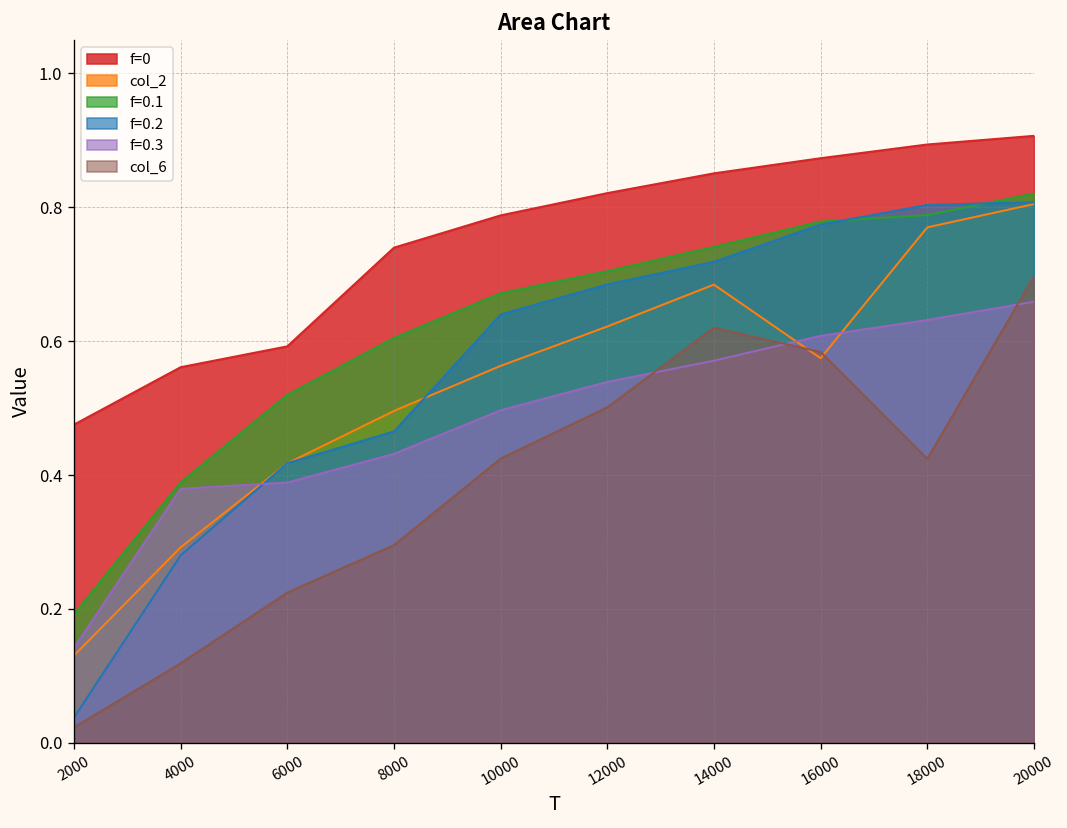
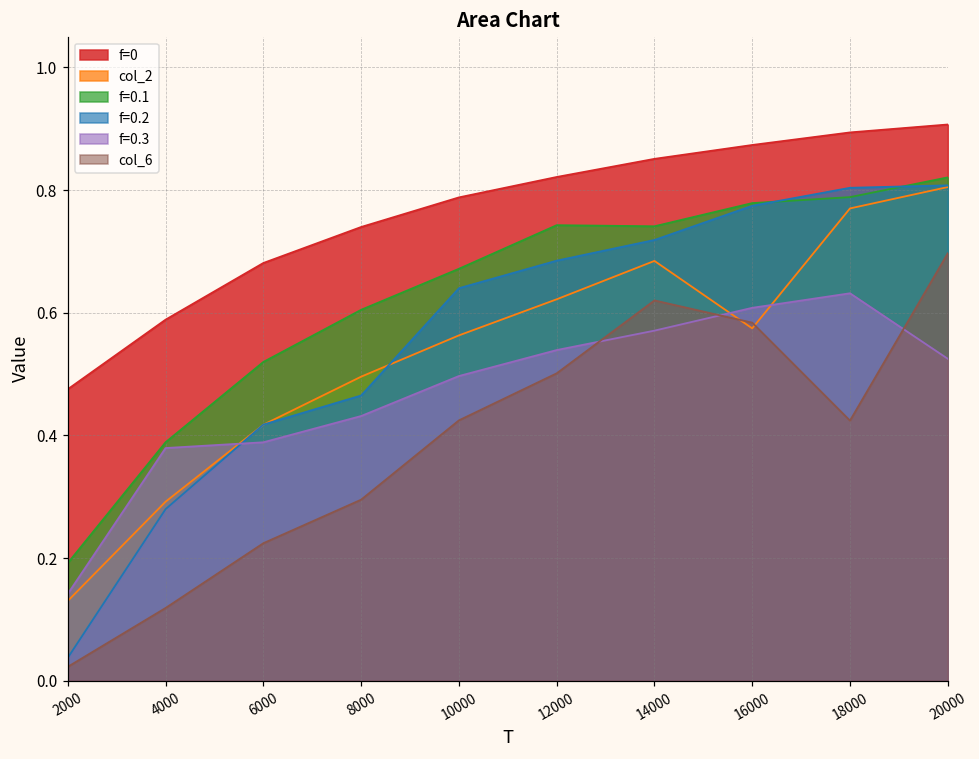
  {
    "f=0": {
      "2000": 0.48,
-     "4000": 0.56,
-     "6000": 0.59,
+     "4000": 0.59,
+     "6000": 0.68,
      "8000": 0.74,
      "10000": 0.79,
      "12000": 0.82,
      "14000": 0.85,
      "16000": 0.87,
      "18000": 0.89,
      "20000": 0.91
    },
    "col_2": {
      "2000": 0.13,
      "4000": 0.29,
      "8000": 0.50,
      "10000": 0.56,
      "12000": 0.62,
      "14000": 0.68,
      "16000": 0.57,
      "18000": 0.77
    },
    "f=0.1": {
      "2000": 0.19,
      "4000": 0.39,
      "6000": 0.52,
      "8000": 0.60,
      "10000": 0.67,
-     "12000": 0.70,
+     "12000": 0.74,
      "14000": 0.74,
      "18000": 0.79,
      "20000": 0.82
    },
    "f=0.2": {
      "2000": 0.04,
      "4000": 0.28,
      "8000": 0.47,
      "10000": 0.64,
      "12000": 0.68,
      "14000": 0.72,
      "18000": 0.80
    },
    "f=0.3": {
      "2000": 0.14,
      "4000": 0.38,
      "6000": 0.39,
      "8000": 0.43,
      "10000": 0.50,
      "12000": 0.54,
      "14000": 0.57,
      "16000": 0.61,
      "18000": 0.63,
-     "20000": 0.66
+     "20000": 0.52
    },
    "col_6": {
      "2000": 0.02,
      "4000": 0.12,
      "6000": 0.22,
      "8000": 0.30,
      "10000": 0.42,
      "12000": 0.50,
      "14000": 0.62,
      "16000": 0.58,
      "18000": 0.42,
      "20000": 0.70
    }
  }
